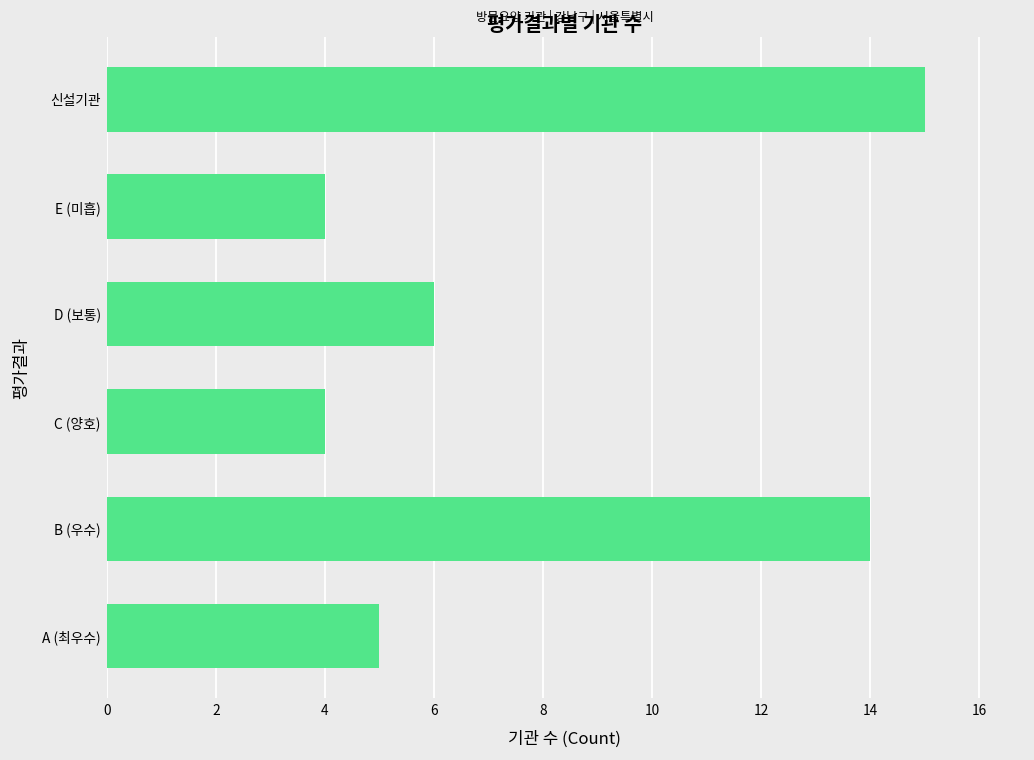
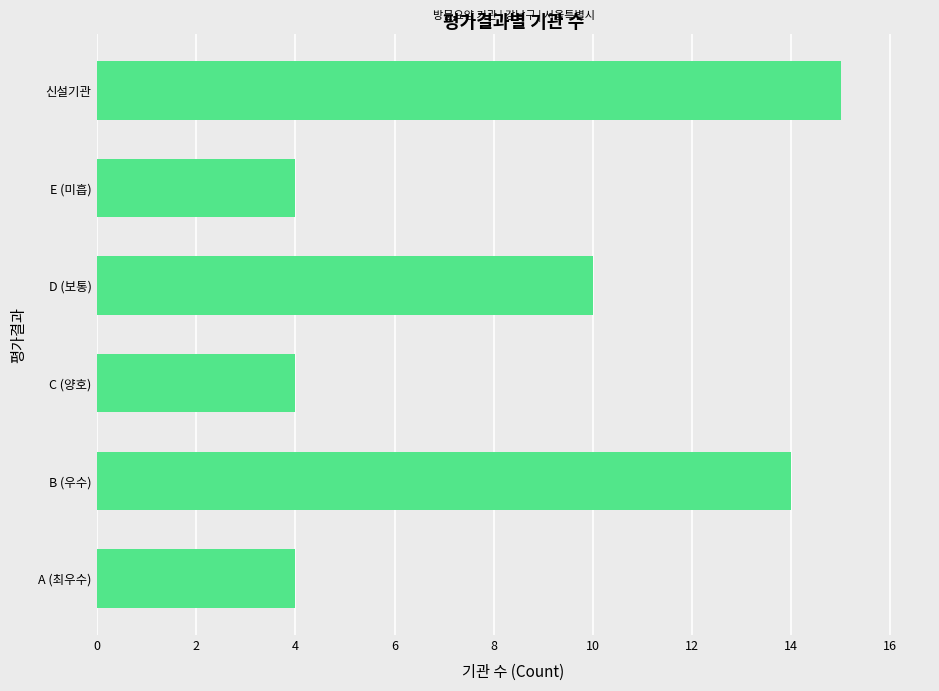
  {
    "신설기관": 15,
    "E (미흡)": 4,
-   "D (보통)": 6,
+   "D (보통)": 10,
    "C (양호)": 4,
    "B (우수)": 14,
-   "A (최우수)": 5
+   "A (최우수)": 4
  }
